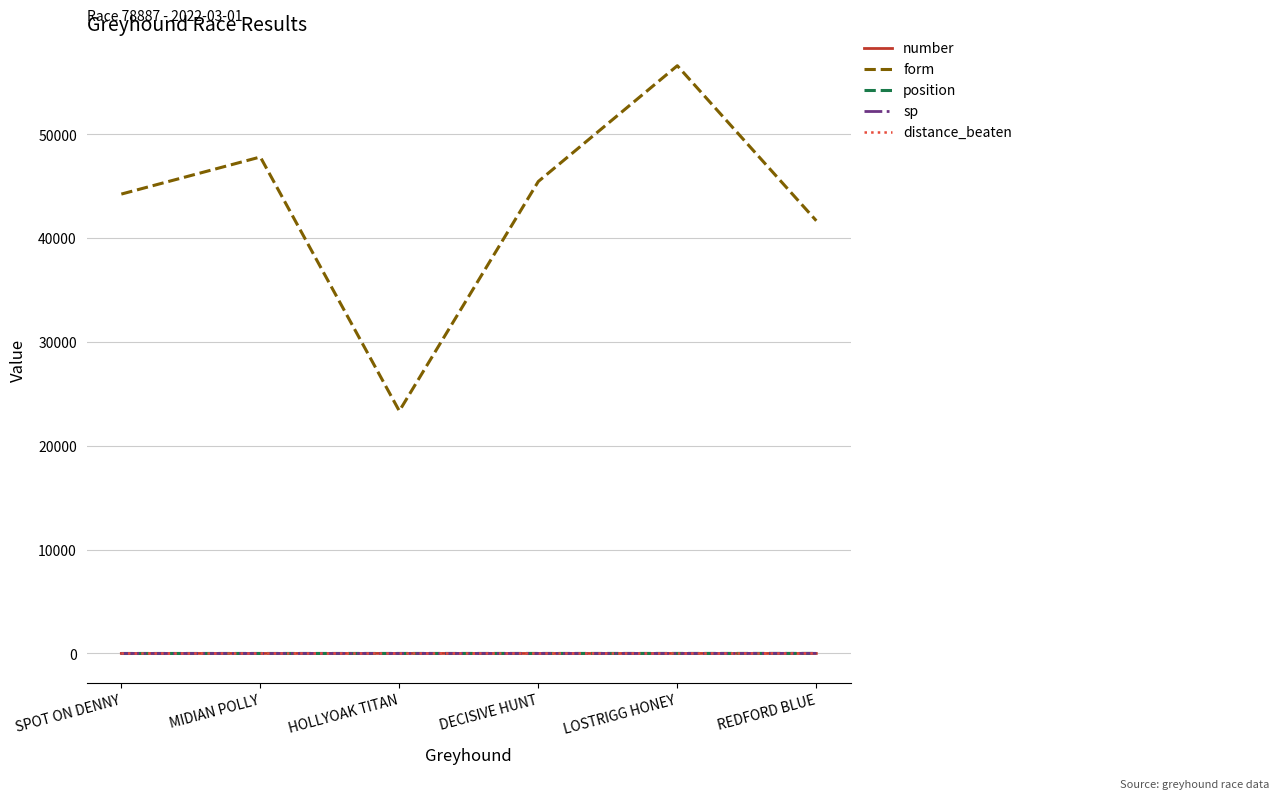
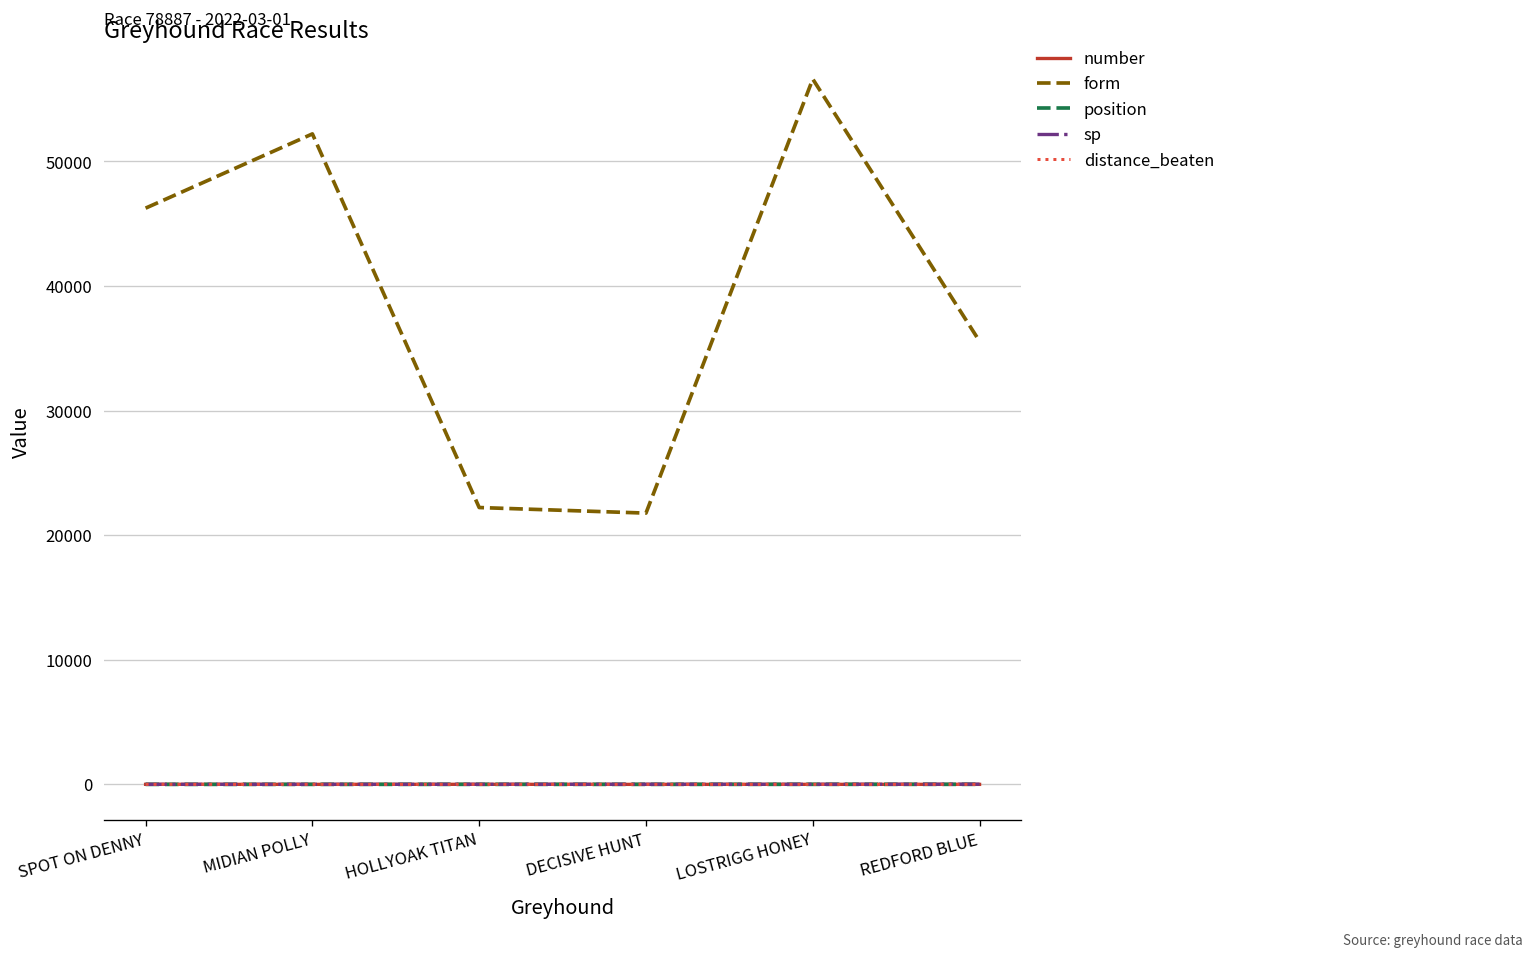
  {
    "distance_beaten": {
      "SPOT ON DENNY": 0,
      "MIDIAN POLLY": 0,
      "HOLLYOAK TITAN": 0,
      "DECISIVE HUNT": 0,
      "LOSTRIGG HONEY": 0,
      "REDFORD BLUE": 0
    },
    "form": {
-     "SPOT ON DENNY": 44300,
-     "MIDIAN POLLY": 47800,
-     "HOLLYOAK TITAN": 23400,
-     "DECISIVE HUNT": 45500,
+     "SPOT ON DENNY": 46300,
+     "MIDIAN POLLY": 52200,
+     "HOLLYOAK TITAN": 22200,
+     "DECISIVE HUNT": 21800,
      "LOSTRIGG HONEY": 56600,
-     "REDFORD BLUE": 41700
+     "REDFORD BLUE": 35600
    }
  }
